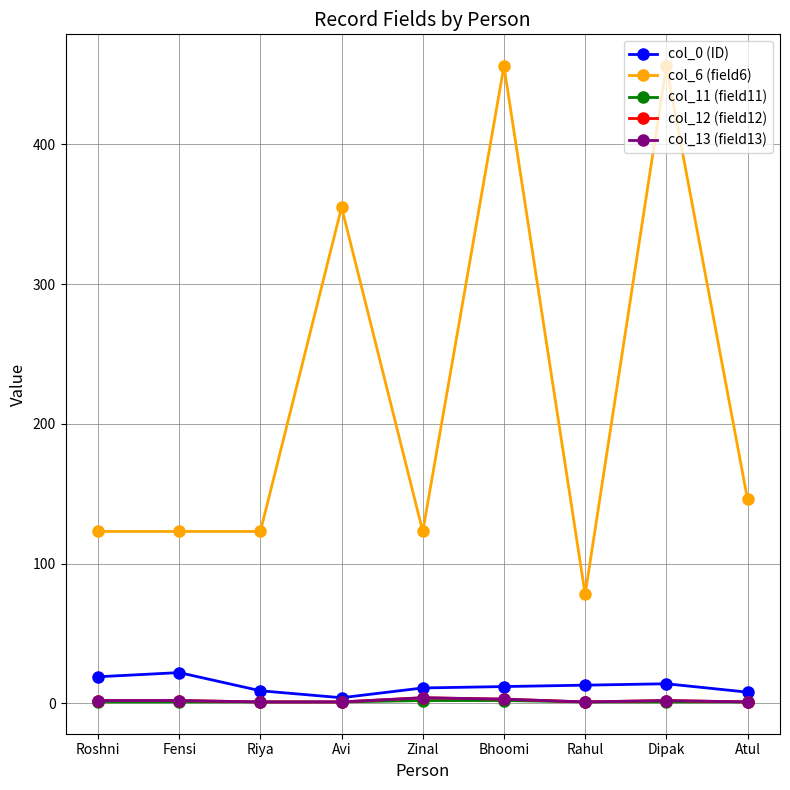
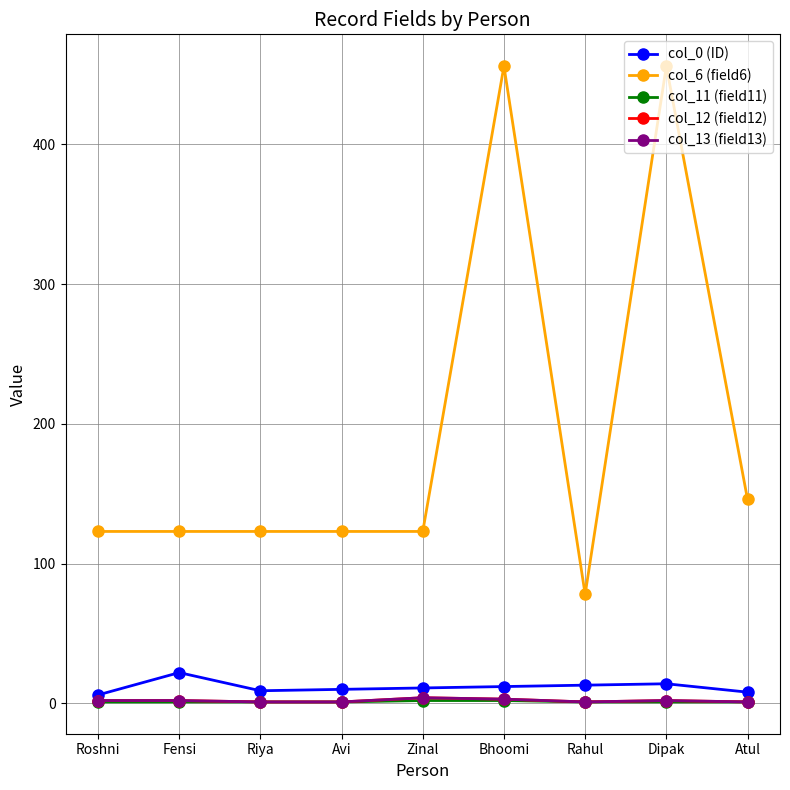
  {
    "col_0 (ID)": {
-     "Roshni": 19,
+     "Roshni": 6,
      "Fensi": 22,
      "Riya": 9,
-     "Avi": 4,
+     "Avi": 10,
      "Zinal": 11,
      "Bhoomi": 12,
      "Rahul": 13,
      "Dipak": 14,
      "Atul": 8
    },
    "col_6 (field6)": {
      "Roshni": 123,
      "Fensi": 123,
      "Riya": 123,
-     "Avi": 355,
+     "Avi": 123,
      "Zinal": 123,
      "Bhoomi": 456,
      "Rahul": 78,
      "Atul": 146
    },
    "col_11 (field11)": {
      "Zinal": 2
    },
    "col_13 (field13)": {
      "Zinal": 4
    }
  }
